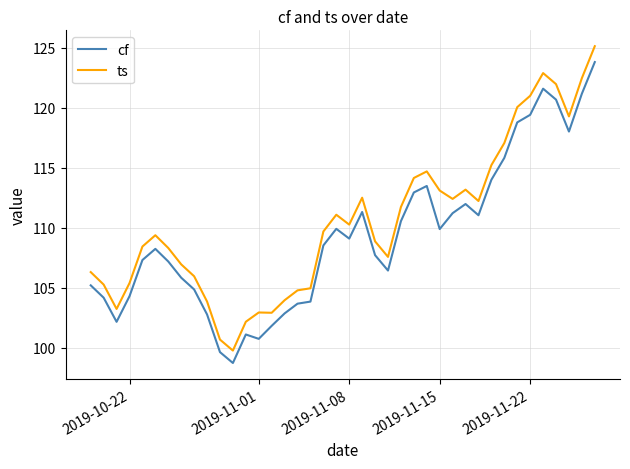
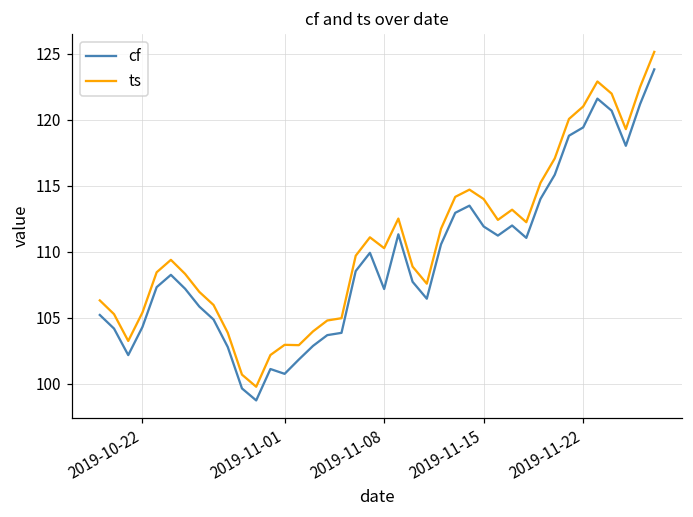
  {
    "cf": {
      "2019-10-22": 104.3,
      "2019-11-01": 100.7,
-     "2019-11-08": 109.1,
-     "2019-11-15": 109.9,
+     "2019-11-08": 107.2,
+     "2019-11-15": 111.9,
      "2019-11-22": 119.4
    },
    "ts": {
      "2019-10-22": 105.4,
      "2019-11-01": 102.9,
      "2019-11-08": 110.3,
-     "2019-11-15": 113.1,
+     "2019-11-15": 114.0,
      "2019-11-22": 121.0
    }
  }
